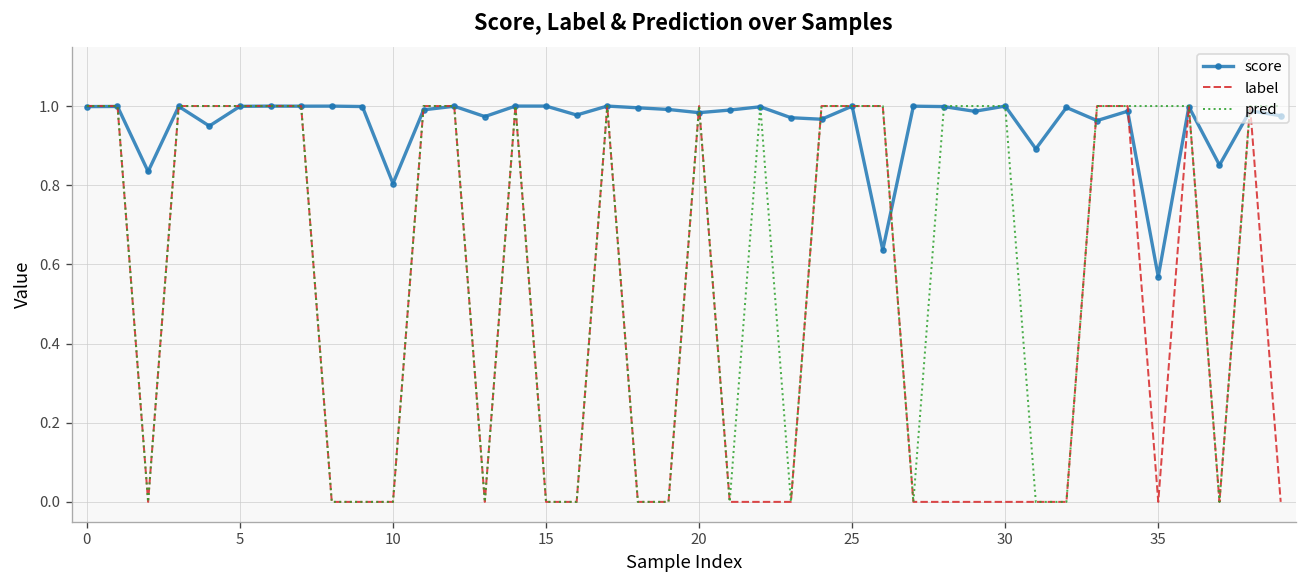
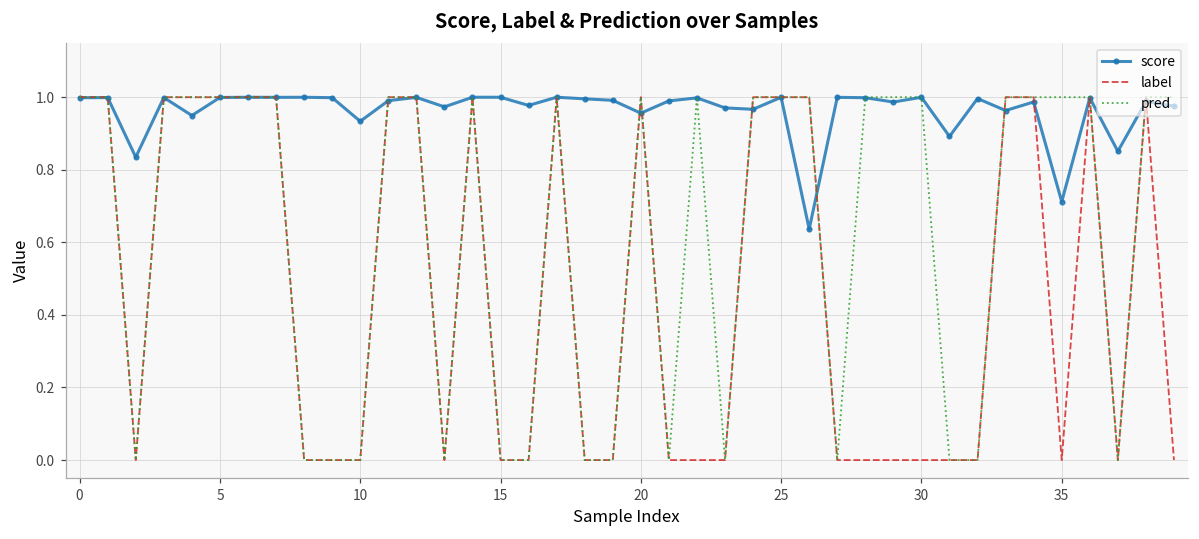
  {
    "score": {
-     "10": 0.80,
+     "10": 0.93,
      "15": 1.00,
-     "20": 0.98,
-     "35": 0.57
+     "20": 0.96,
+     "35": 0.71
    },
    "label": {
      "30": 0.00,
      "35": 0.00
    },
    "pred": {
      "35": 1.00
    }
  }
